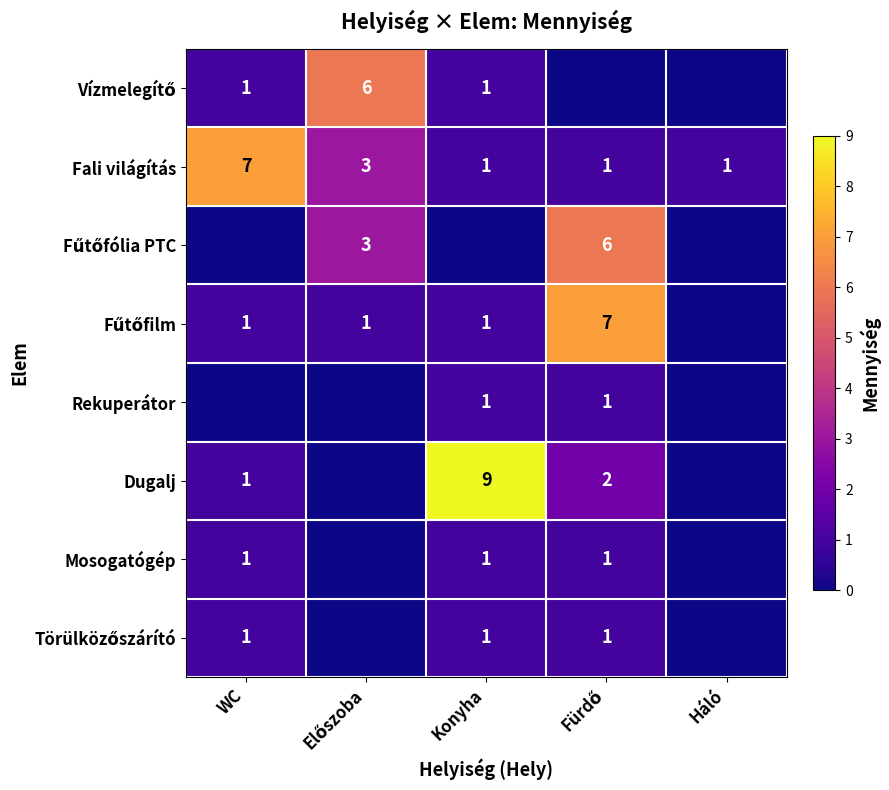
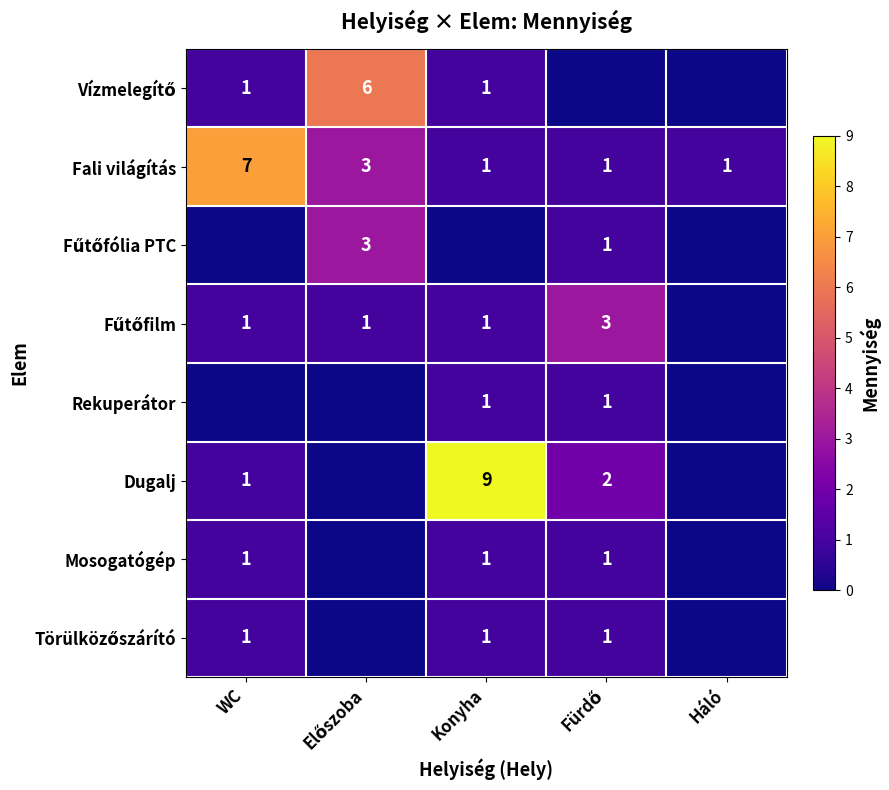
  {
    "Vízmelegítő": {
      "WC": 1,
      "Előszoba": 6,
      "Konyha": 1
    },
    "Fali világítás": {
      "WC": 7,
      "Előszoba": 3,
      "Konyha": 1,
      "Fürdő": 1,
      "Háló": 1
    },
    "Fűtőfólia PTC": {
      "Előszoba": 3,
-     "Fürdő": 6
+     "Fürdő": 1
    },
    "Fűtőfilm": {
      "WC": 1,
      "Előszoba": 1,
      "Konyha": 1,
-     "Fürdő": 7
+     "Fürdő": 3
    },
    "Rekuperátor": {
      "Konyha": 1,
      "Fürdő": 1
    },
    "Dugalj": {
      "WC": 1,
      "Konyha": 9,
      "Fürdő": 2
    },
    "Mosogatógép": {
      "WC": 1,
      "Konyha": 1,
      "Fürdő": 1
    },
    "Törülközőszárító": {
      "WC": 1,
      "Konyha": 1,
      "Fürdő": 1
    }
  }
